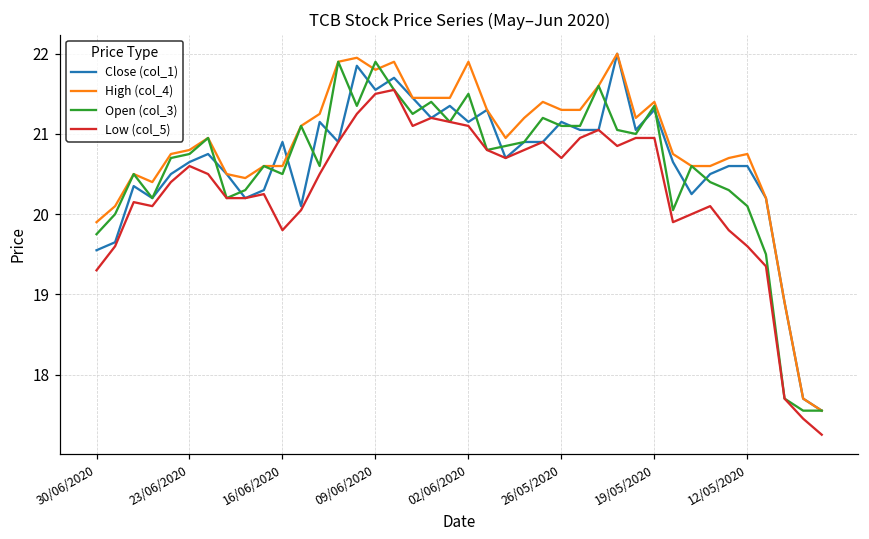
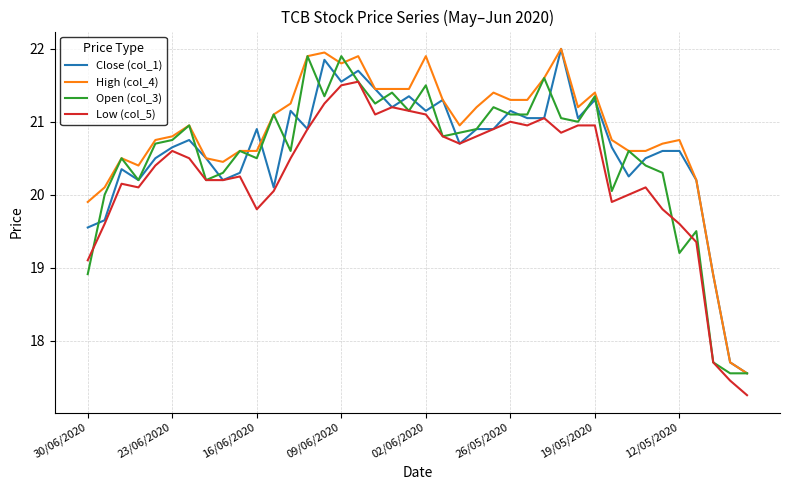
  {
    "Close (col_1)": {
      "30/06/2020": 19.6,
      "23/06/2020": 20.7,
      "16/06/2020": 20.9,
      "09/06/2020": 21.6,
      "02/06/2020": 21.2,
      "26/05/2020": 21.2,
      "19/05/2020": 21.3,
      "12/05/2020": 20.6
    },
    "High (col_4)": {
      "30/06/2020": 19.9,
      "23/06/2020": 20.8,
      "16/06/2020": 20.6,
      "09/06/2020": 21.8,
      "02/06/2020": 21.9,
      "26/05/2020": 21.3,
      "19/05/2020": 21.4,
      "12/05/2020": 20.8
    },
    "Open (col_3)": {
-     "30/06/2020": 19.8,
+     "30/06/2020": 18.9,
      "23/06/2020": 20.8,
      "16/06/2020": 20.5,
      "09/06/2020": 21.9,
      "02/06/2020": 21.5,
      "26/05/2020": 21.1,
      "19/05/2020": 21.4,
-     "12/05/2020": 20.1
+     "12/05/2020": 19.2
    },
    "Low (col_5)": {
-     "30/06/2020": 19.3,
+     "30/06/2020": 19.1,
      "23/06/2020": 20.6,
      "16/06/2020": 19.8,
      "09/06/2020": 21.5,
      "02/06/2020": 21.1,
-     "26/05/2020": 20.7,
+     "26/05/2020": 21.0,
      "19/05/2020": 21.0,
      "12/05/2020": 19.6
    }
  }
